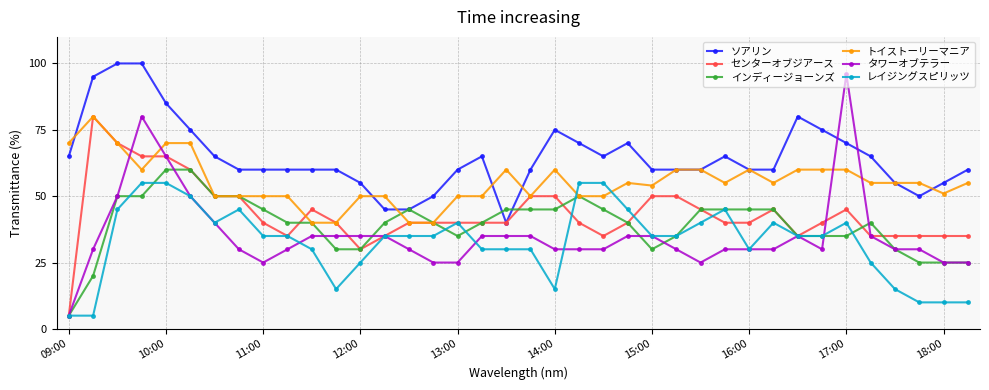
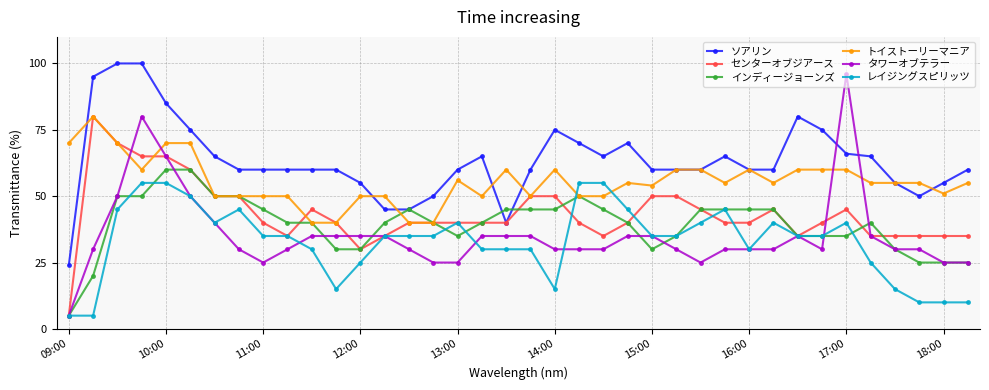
  {
    "ソアリン": {
-     "09:00": 65,
+     "09:00": 24,
      "10:00": 85,
      "11:00": 60,
      "12:00": 55,
      "13:00": 60,
      "14:00": 75,
      "15:00": 60,
-     "17:00": 70,
+     "17:00": 66,
      "18:00": 55
    },
    "センターオブジアース": {
      "11:00": 40,
      "14:00": 50,
      "15:00": 50,
      "16:00": 40,
      "17:00": 45,
      "18:00": 35
    },
    "インディージョーンズ": {
      "10:00": 60,
      "11:00": 45,
      "13:00": 35,
      "14:00": 45,
      "15:00": 30,
      "16:00": 45,
      "17:00": 35
    },
    "トイストーリーマニア": {
      "09:00": 70,
      "10:00": 70,
      "11:00": 50,
      "12:00": 50,
-     "13:00": 50,
+     "13:00": 56,
      "14:00": 60,
      "15:00": 54,
      "17:00": 60,
      "18:00": 51
    },
    "タワーオブテラー": {
      "11:00": 25,
      "12:00": 35,
      "13:00": 25,
      "14:00": 30
    },
    "レイジングスピリッツ": {
      "10:00": 55,
      "11:00": 35,
      "12:00": 25,
      "14:00": 15,
      "17:00": 40,
      "18:00": 10
    }
  }
